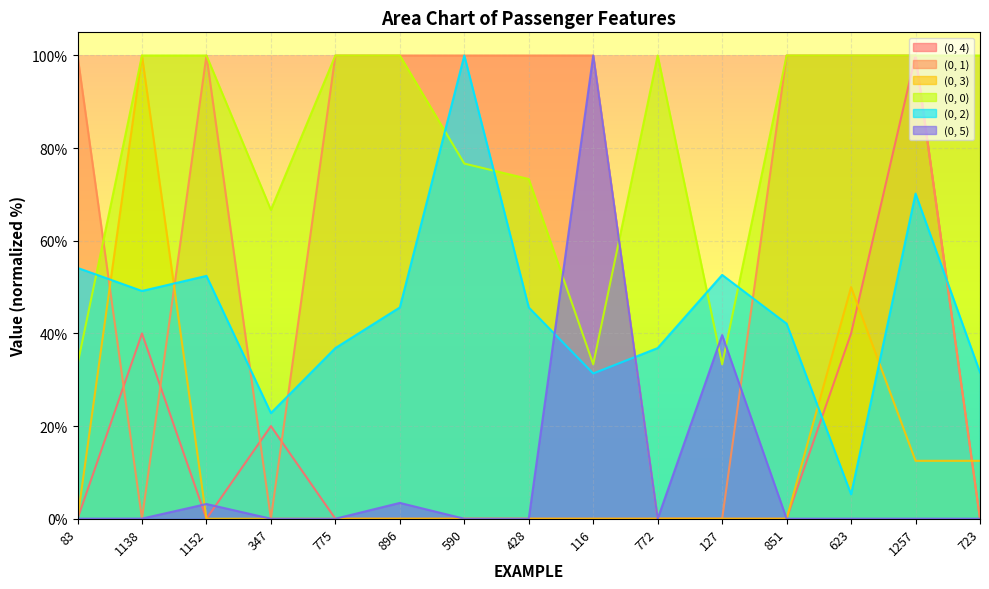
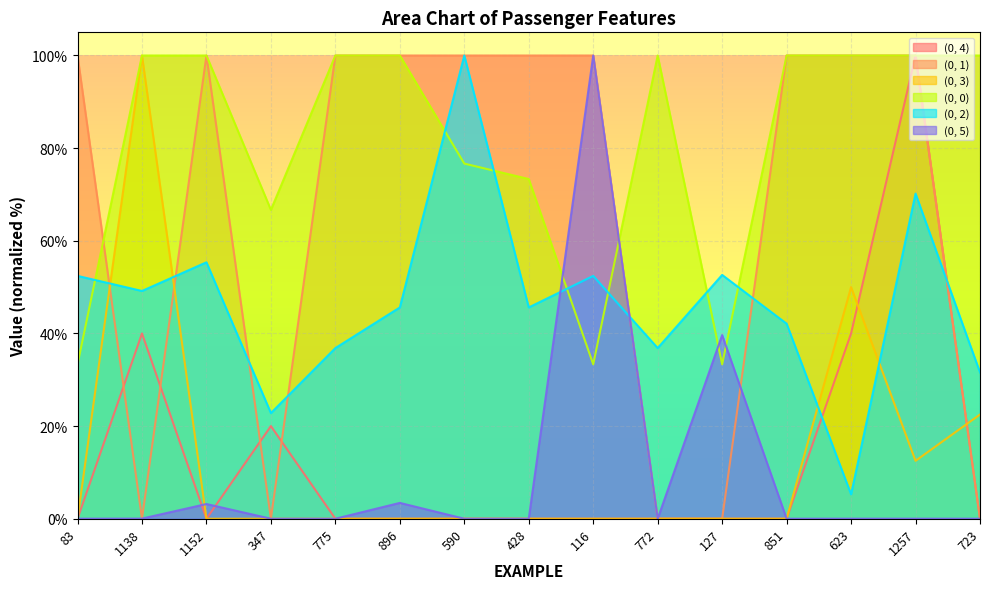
  {
    "(0, 3)": {
      "623": "50%",
      "1257": "13%",
-     "723": "13%"
+     "723": "23%"
    },
    "(0, 0)": {
      "83": "33%",
      "347": "67%",
      "590": "77%",
      "428": "73%",
      "116": "33%",
      "772": "100%",
      "127": "33%",
      "723": "100%"
    },
    "(0, 2)": {
-     "83": "54%",
+     "83": "52%",
      "1138": "49%",
-     "1152": "52%",
+     "1152": "55%",
      "347": "23%",
      "775": "37%",
      "896": "46%",
      "428": "46%",
-     "116": "31%",
+     "116": "52%",
      "772": "37%",
      "127": "53%",
      "851": "42%",
      "623": "5%",
      "1257": "70%",
      "723": "32%"
    },
    "(0, 5)": {
      "1152": "3%",
      "896": "3%",
      "127": "40%",
      "623": "0%",
      "1257": "0%"
    }
  }
